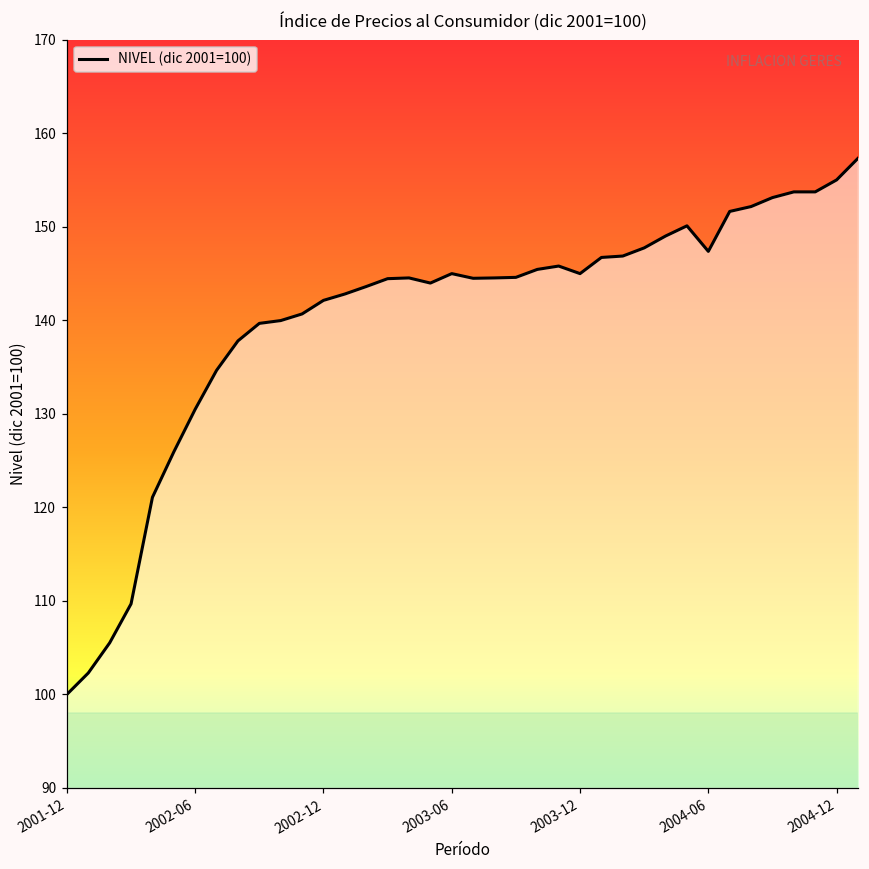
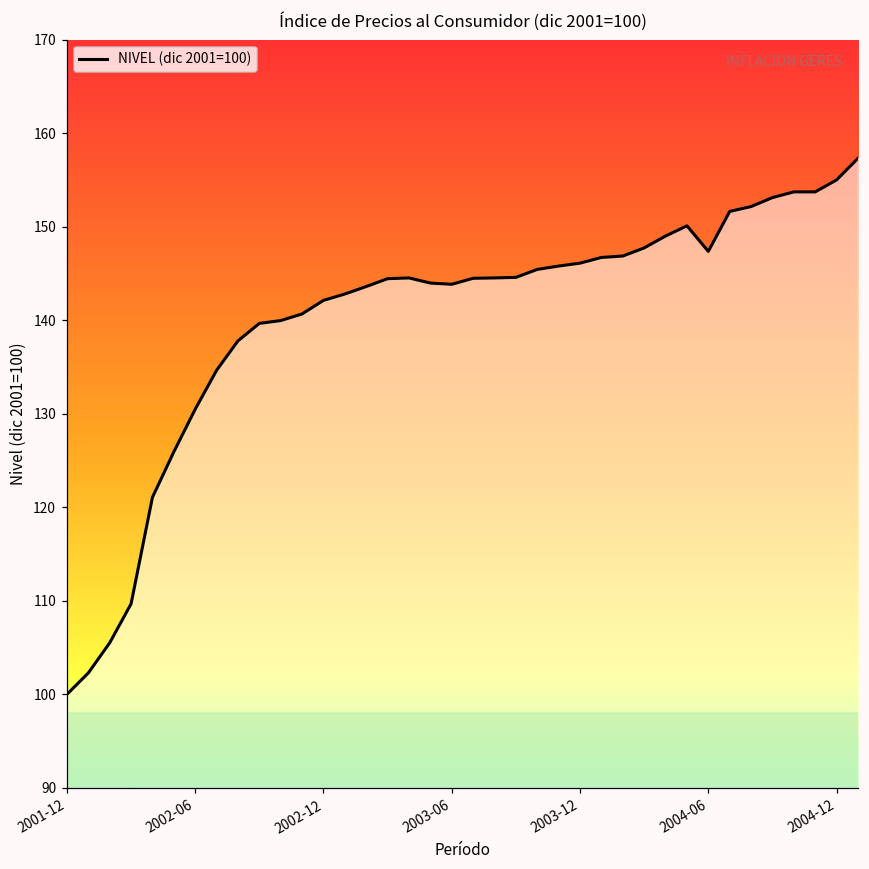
  {
    "2001-12": 100,
    "2002-06": 130,
    "2002-12": 142,
-   "2003-06": 145,
-   "2003-12": 145,
+   "2003-06": 144,
+   "2003-12": 146,
    "2004-06": 147,
    "2004-12": 155
  }
